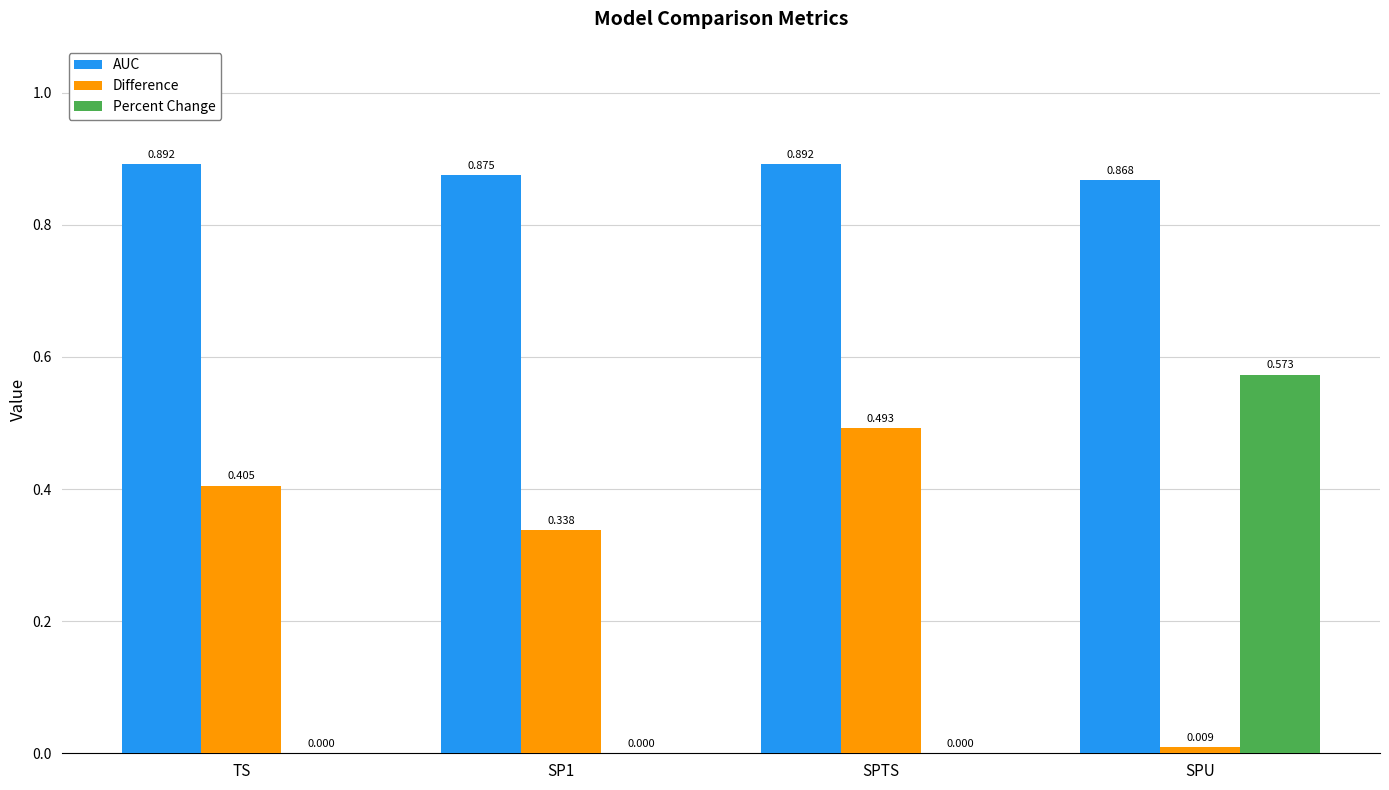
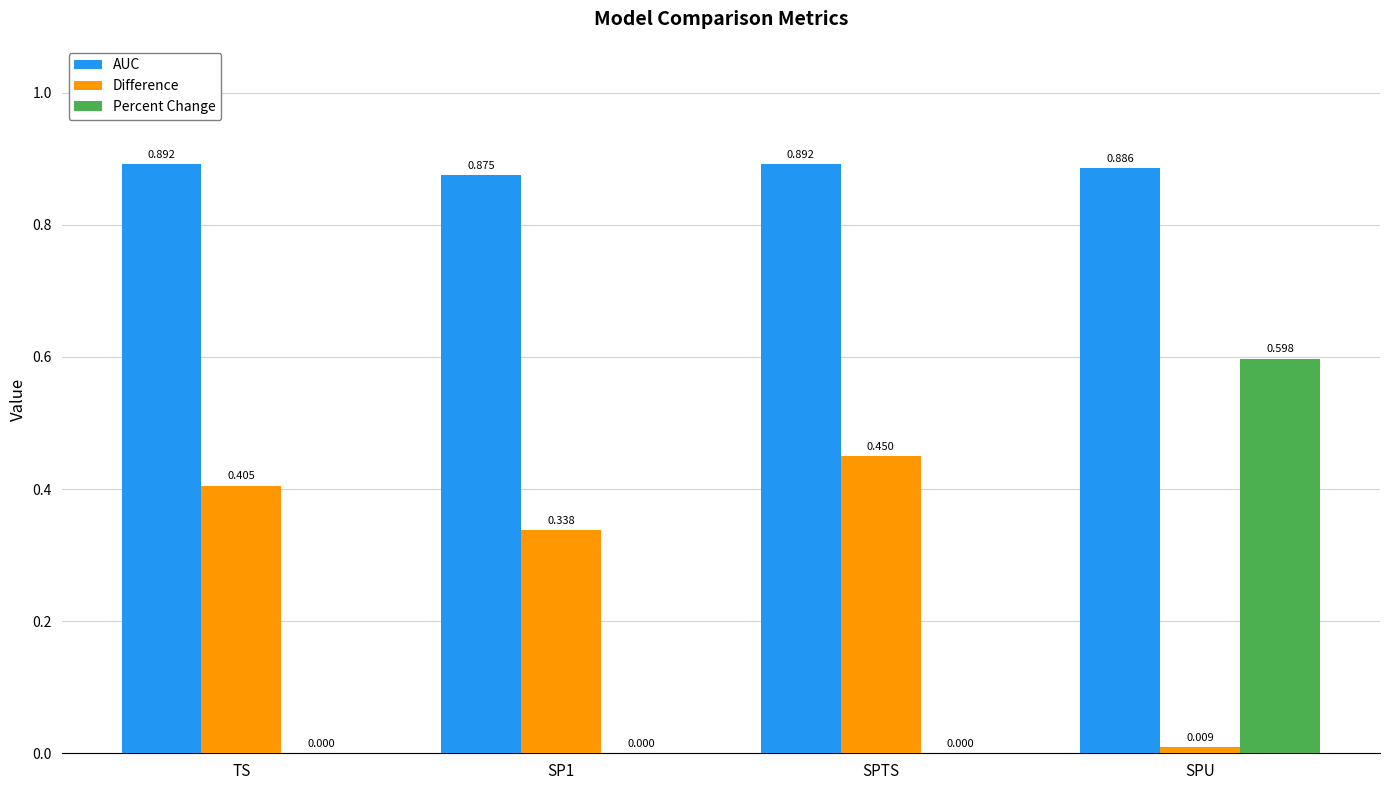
  {
    "AUC": {
      "TS": 0.892,
      "SP1": 0.875,
      "SPTS": 0.892,
-     "SPU": 0.868
+     "SPU": 0.886
    },
    "Difference": {
      "TS": 0.405,
      "SP1": 0.338,
-     "SPTS": 0.493,
+     "SPTS": 0.450,
      "SPU": 0.009
    },
    "Percent Change": {
      "TS": 0.000,
      "SP1": 0.000,
      "SPTS": 0.000,
-     "SPU": 0.573
+     "SPU": 0.598
    }
  }
